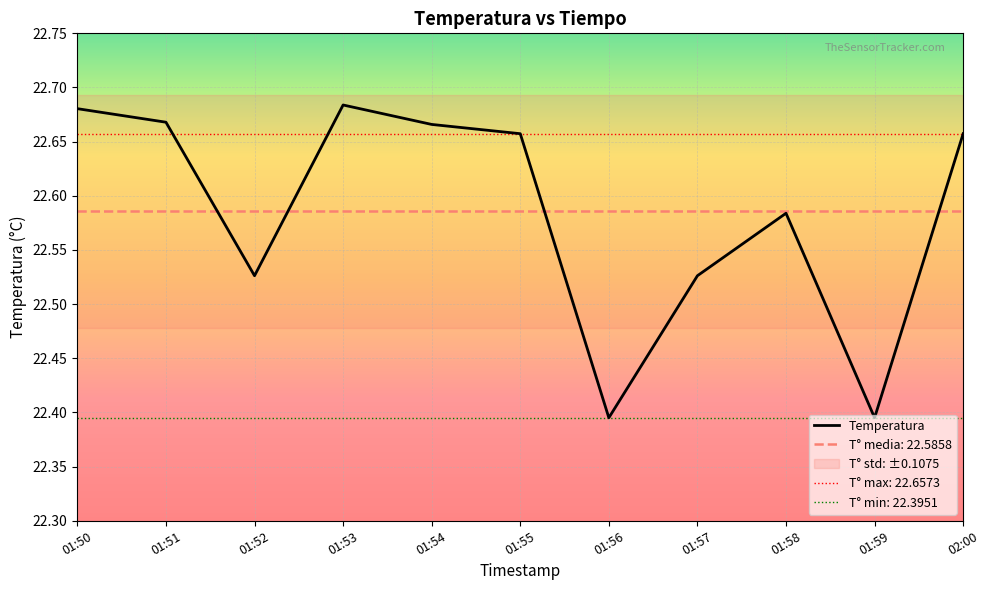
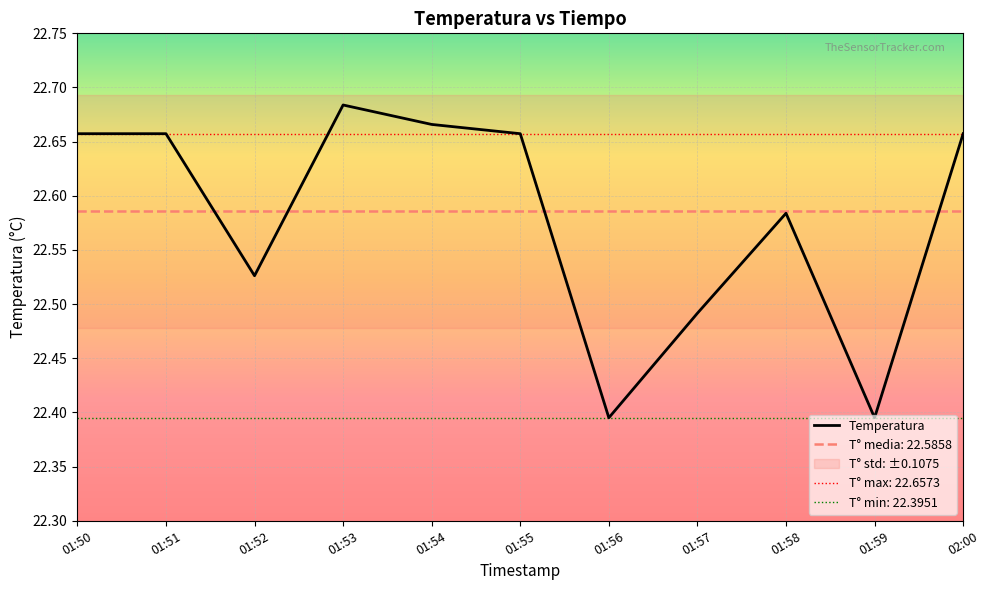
  {
    "Temperatura": {
-     "01:50": 22.680,
-     "01:51": 22.668,
+     "01:50": 22.657,
+     "01:51": 22.657,
      "01:52": 22.526,
      "01:53": 22.684,
      "01:54": 22.666,
      "01:55": 22.657,
      "01:56": 22.395,
-     "01:57": 22.526,
+     "01:57": 22.492,
      "01:58": 22.584,
      "02:00": 22.657
    },
    "T° std: ±0.1075": {
      "01:50": 22.693,
      "01:51": 22.693,
      "01:52": 22.693,
      "01:53": 22.693,
      "01:54": 22.693,
      "01:55": 22.693,
      "01:56": 22.693,
      "01:57": 22.693,
      "01:58": 22.693,
      "01:59": 22.693,
      "02:00": 22.693
    }
  }
